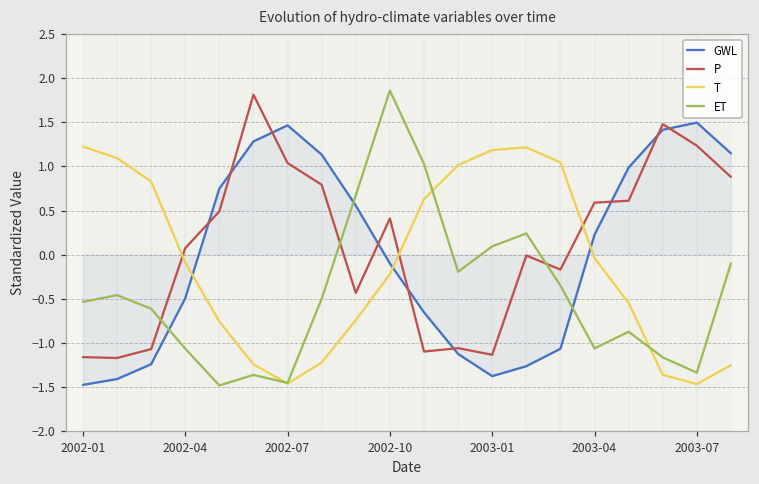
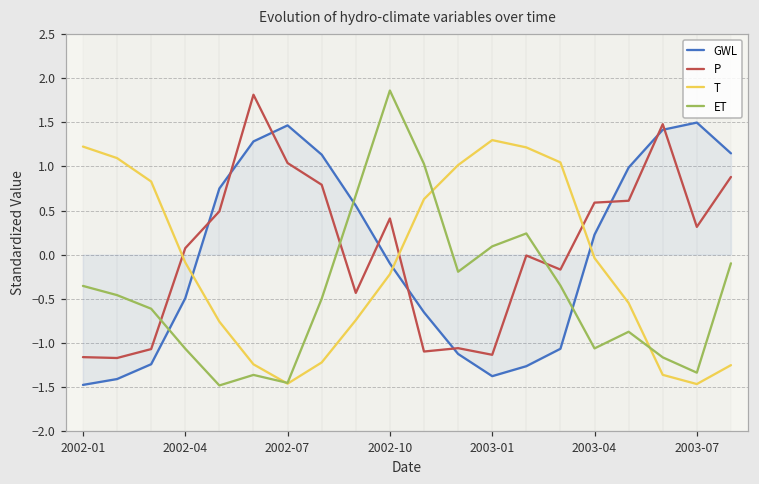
  {
    "P": {
      "2002-01": -1.2,
      "2002-04": 0.1,
      "2002-07": 1.0,
      "2002-10": 0.4,
      "2003-01": -1.1,
      "2003-04": 0.6,
-     "2003-07": 1.2
+     "2003-07": 0.3
    },
    "T": {
      "2002-01": 1.2,
      "2002-04": -0.1,
      "2002-10": -0.2,
-     "2003-01": 1.2,
+     "2003-01": 1.3,
      "2003-04": 0.0,
      "2003-07": -1.5
    },
    "ET": {
-     "2002-01": -0.5,
+     "2002-01": -0.4,
      "2002-04": -1.1,
      "2002-10": 1.9,
      "2003-01": 0.1,
      "2003-04": -1.1,
      "2003-07": -1.3
    }
  }
